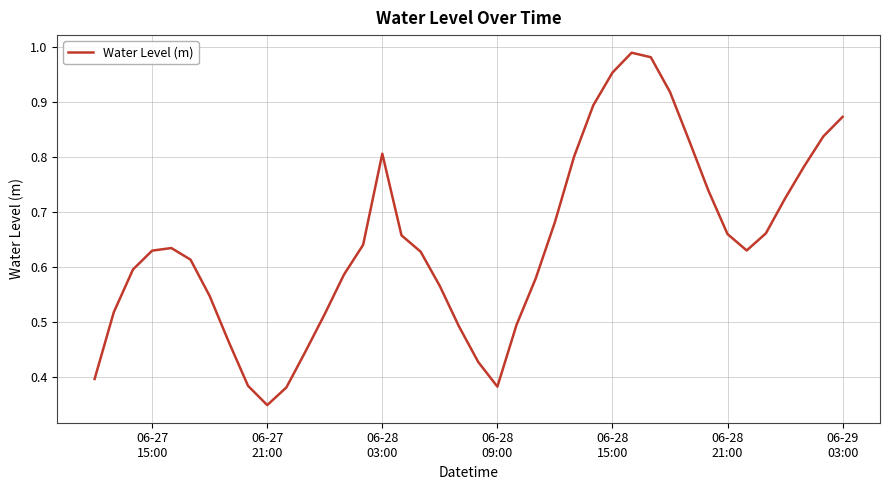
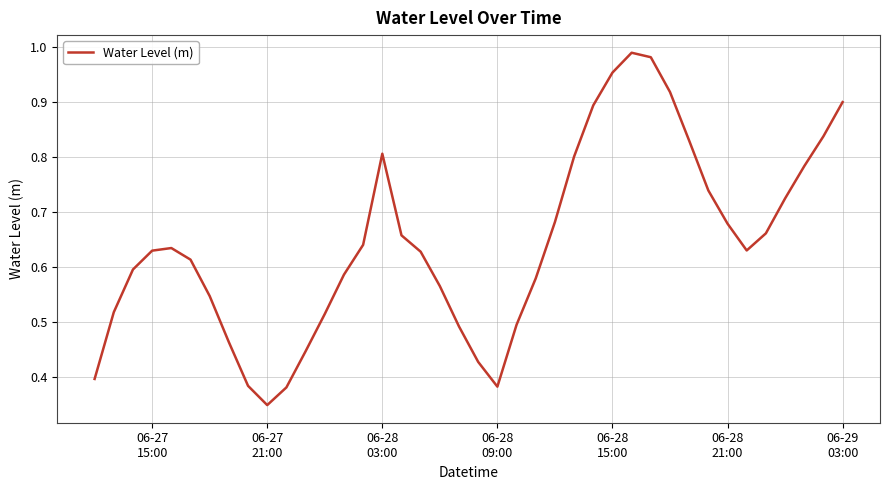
  {
    "06-27 15:00": 0.63,
    "06-27 21:00": 0.35,
    "06-28 03:00": 0.81,
    "06-28 09:00": 0.38,
    "06-28 15:00": 0.95,
-   "06-28 21:00": 0.66,
-   "06-29 03:00": 0.87
+   "06-28 21:00": 0.68,
+   "06-29 03:00": 0.90
  }
